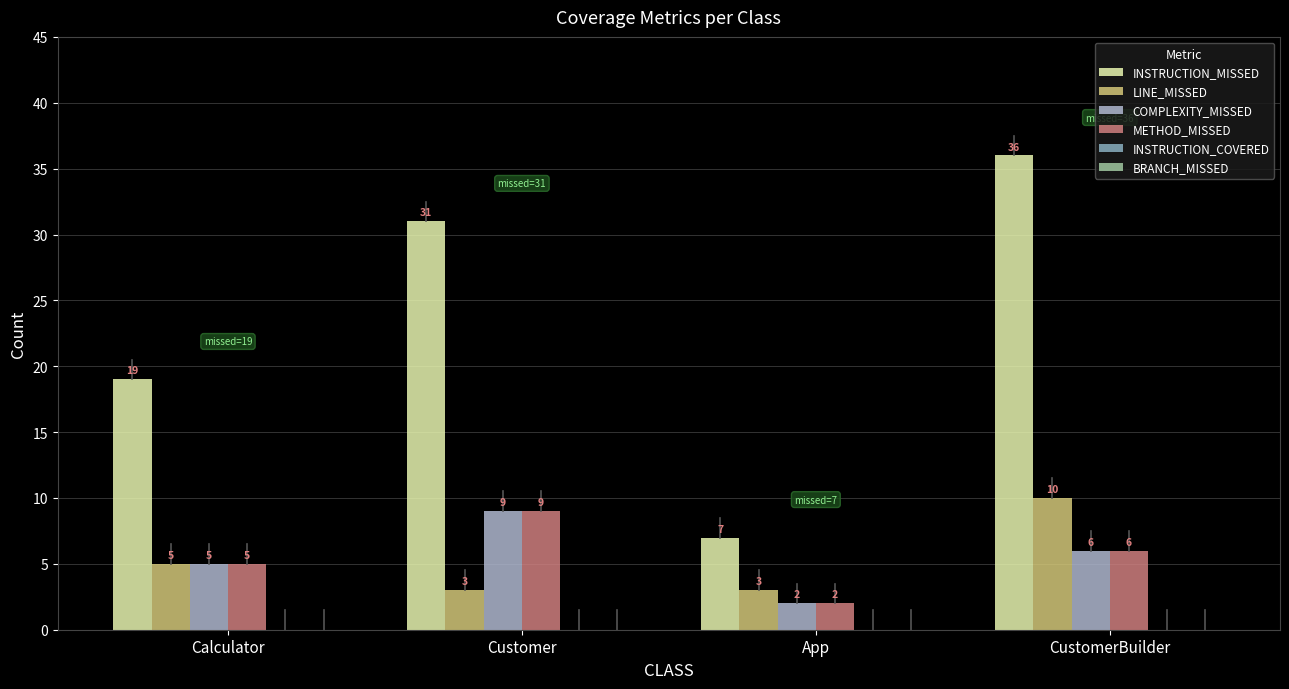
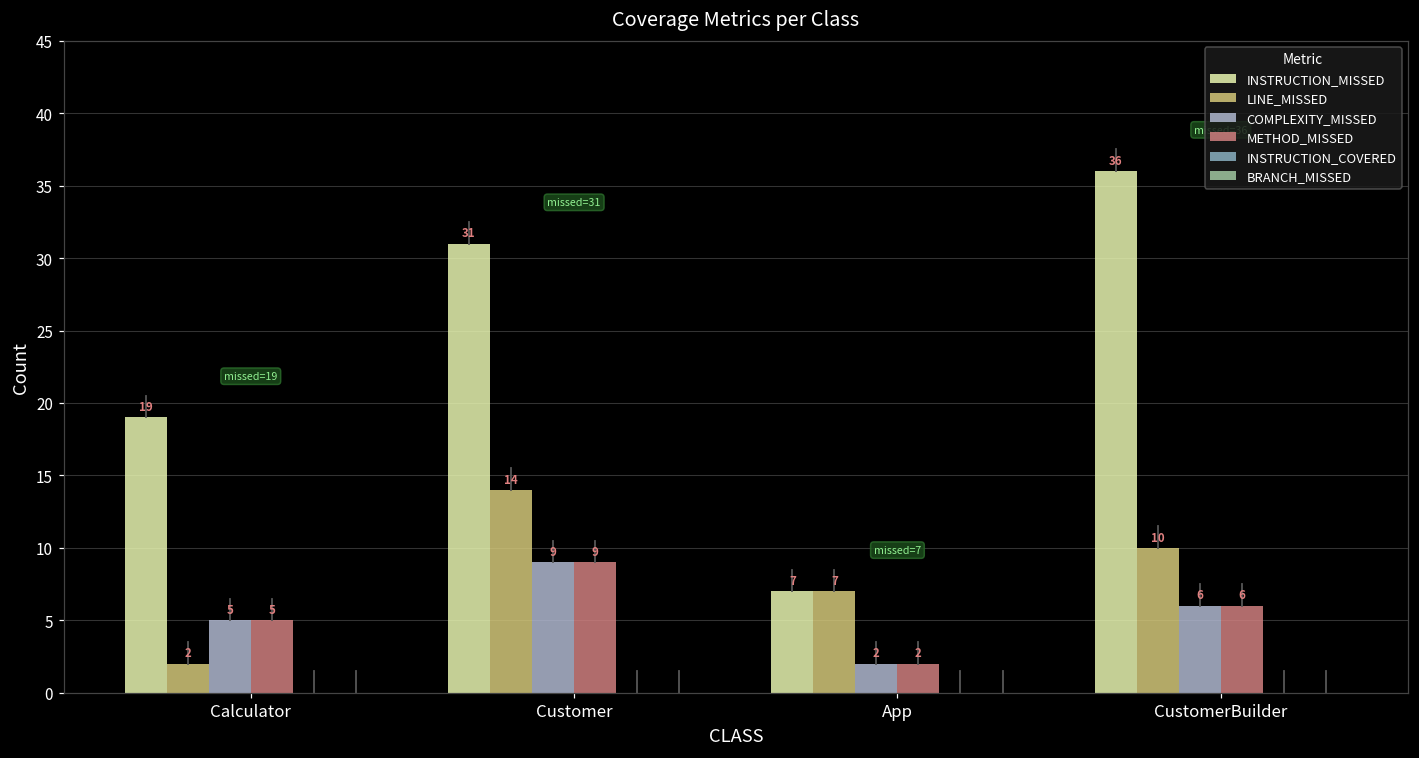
  {
    "INSTRUCTION_MISSED": {
      "Calculator": 19,
      "Customer": 31,
      "App": 7,
      "CustomerBuilder": 36
    },
    "LINE_MISSED": {
-     "Calculator": 5,
-     "Customer": 3,
-     "App": 3,
+     "Calculator": 2,
+     "Customer": 14,
+     "App": 7,
      "CustomerBuilder": 10
    },
    "METHOD_MISSED": {
      "Calculator": 5,
      "Customer": 9,
      "App": 2,
      "CustomerBuilder": 6
    }
  }
